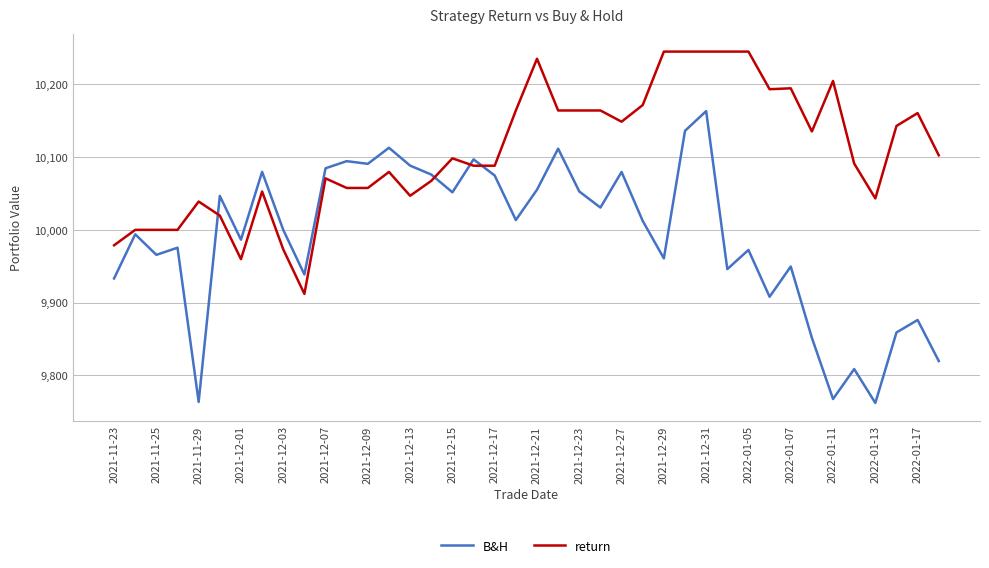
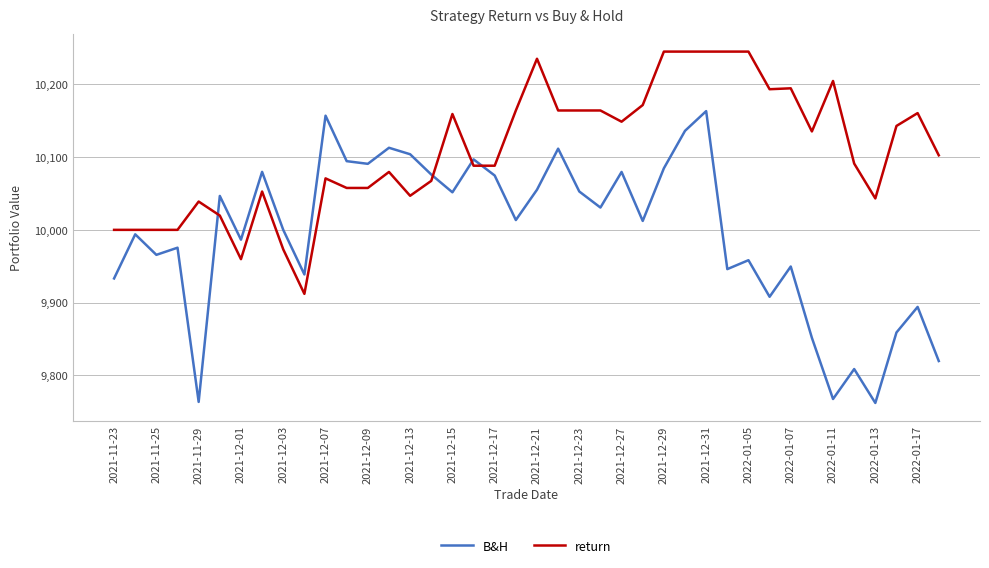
  {
    "B&H": {
      "2021-11-23": "9,930",
      "2021-11-25": "9,970",
      "2021-11-29": "9,760",
      "2021-12-01": "9,990",
      "2021-12-03": "10,000",
-     "2021-12-07": "10,080",
+     "2021-12-07": "10,160",
      "2021-12-09": "10,090",
-     "2021-12-13": "10,090",
+     "2021-12-13": "10,100",
      "2021-12-15": "10,050",
      "2021-12-17": "10,070",
      "2021-12-21": "10,060",
      "2021-12-23": "10,050",
      "2021-12-27": "10,080",
-     "2021-12-29": "9,960",
+     "2021-12-29": "10,080",
      "2021-12-31": "10,160",
-     "2022-01-05": "9,970",
+     "2022-01-05": "9,960",
      "2022-01-07": "9,950",
      "2022-01-11": "9,770",
      "2022-01-13": "9,760",
-     "2022-01-17": "9,880"
+     "2022-01-17": "9,890"
    },
    "return": {
-     "2021-11-23": "9,980",
+     "2021-11-23": "10,000",
      "2021-11-25": "10,000",
      "2021-11-29": "10,040",
      "2021-12-01": "9,960",
      "2021-12-03": "9,970",
      "2021-12-07": "10,070",
      "2021-12-09": "10,060",
      "2021-12-13": "10,050",
-     "2021-12-15": "10,100",
+     "2021-12-15": "10,160",
      "2021-12-17": "10,090",
      "2021-12-21": "10,240",
      "2021-12-23": "10,160",
      "2021-12-27": "10,150",
      "2021-12-29": "10,250",
      "2021-12-31": "10,250",
      "2022-01-05": "10,250",
      "2022-01-07": "10,190",
      "2022-01-11": "10,200",
      "2022-01-13": "10,040",
      "2022-01-17": "10,160"
    }
  }
